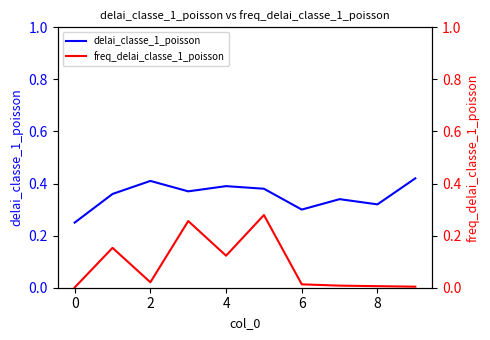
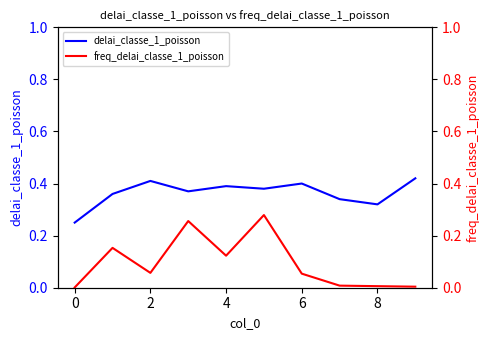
  {
    "delai_classe_1_poisson": {
      "0": 0.25,
      "2": 0.41,
      "4": 0.39,
-     "6": 0.3,
+     "6": 0.4,
      "8": 0.32
    },
    "freq_delai_classe_1_poisson": {
      "0": 0.00,
-     "2": 0.02,
+     "2": 0.06,
      "4": 0.12,
-     "6": 0.01,
+     "6": 0.05,
      "8": 0.01
    }
  }
